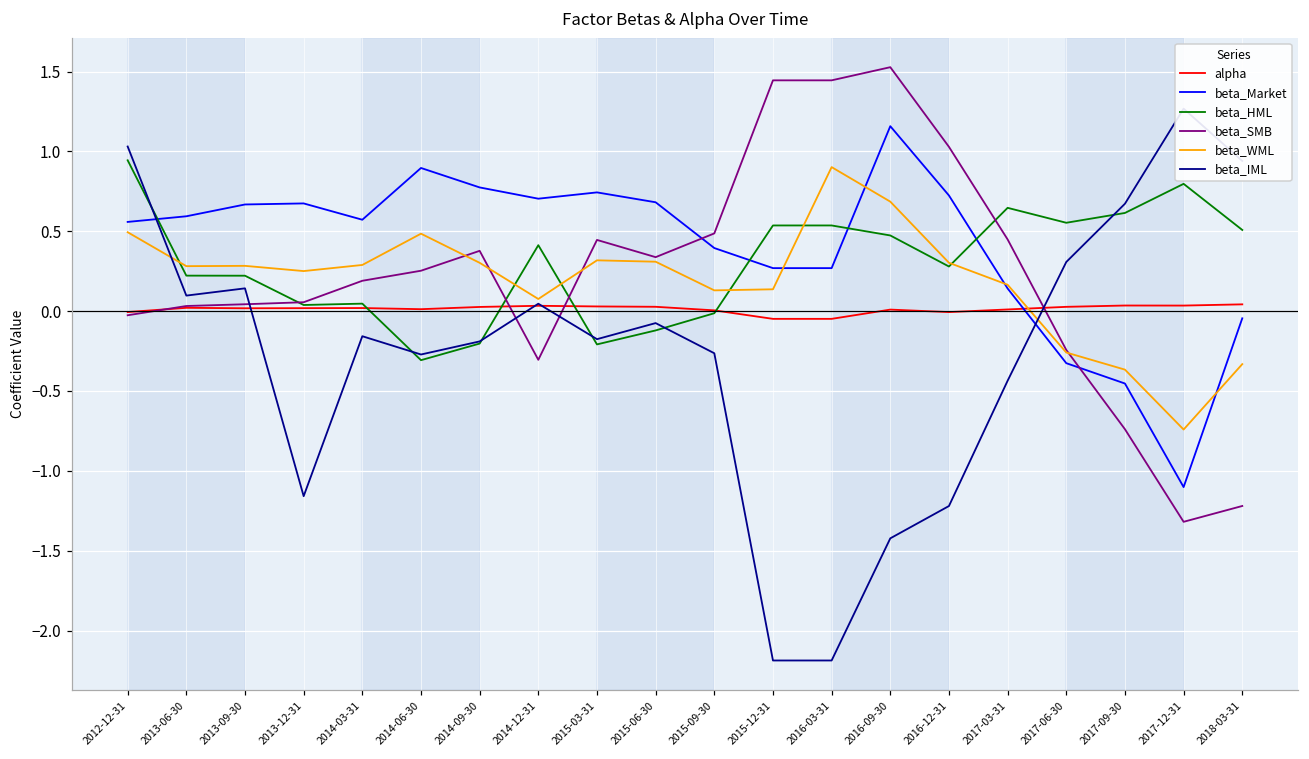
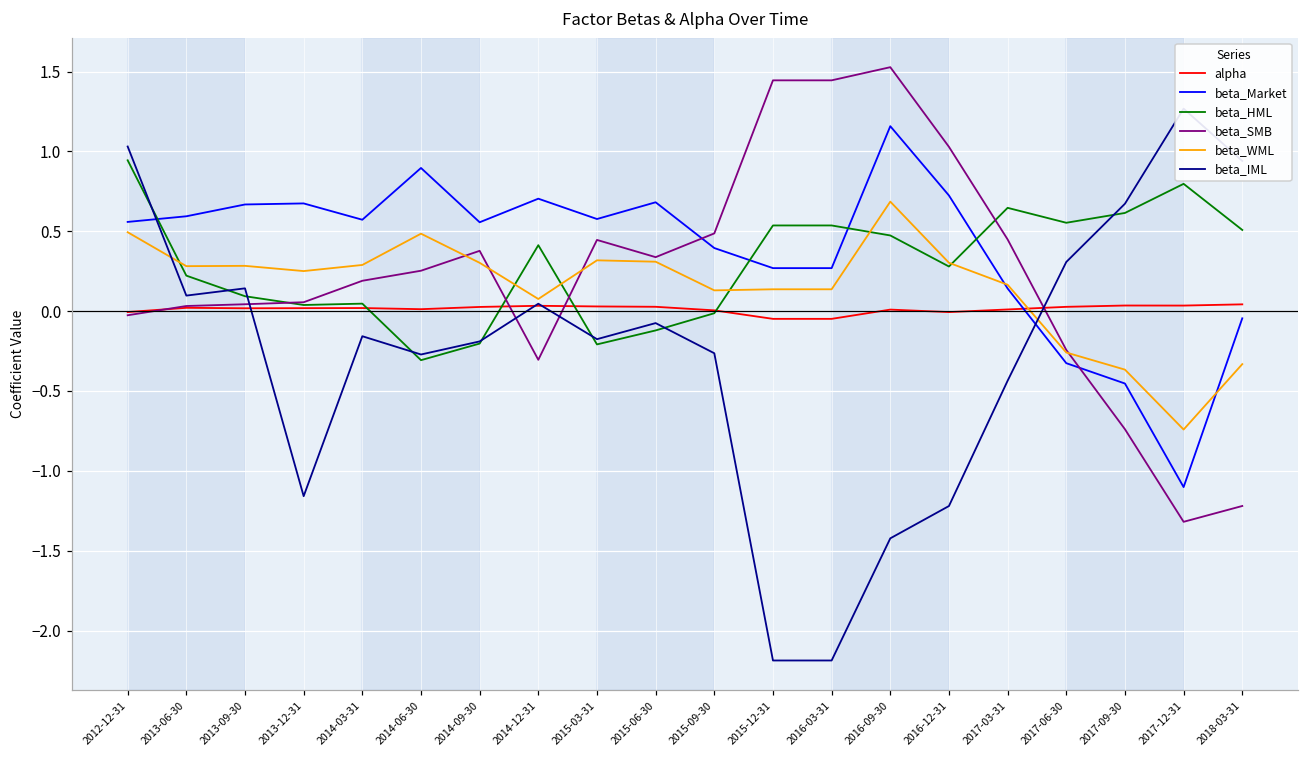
  {
    "alpha": {
      "2012-12-31": -0.01,
      "2013-09-30": 0.02,
      "2013-12-31": 0.02,
      "2014-03-31": 0.02,
      "2014-06-30": 0.01,
      "2014-09-30": 0.03,
      "2015-03-31": 0.03,
      "2015-06-30": 0.03,
      "2015-09-30": 0.00,
      "2015-12-31": -0.05,
      "2016-03-31": -0.05,
      "2016-09-30": 0.01,
      "2016-12-31": -0.01,
      "2017-03-31": 0.01,
      "2017-06-30": 0.03,
      "2017-09-30": 0.03,
      "2017-12-31": 0.03,
      "2018-03-31": 0.04
    },
    "beta_Market": {
      "2012-12-31": 0.56,
      "2013-06-30": 0.59,
      "2013-09-30": 0.67,
      "2013-12-31": 0.67,
      "2014-03-31": 0.57,
      "2014-06-30": 0.90,
-     "2014-09-30": 0.77,
+     "2014-09-30": 0.56,
      "2014-12-31": 0.70,
-     "2015-03-31": 0.74,
+     "2015-03-31": 0.58,
      "2015-06-30": 0.68,
      "2015-09-30": 0.39,
      "2015-12-31": 0.27,
      "2016-03-31": 0.27,
      "2016-09-30": 1.16,
      "2016-12-31": 0.72,
      "2017-03-31": 0.14,
      "2017-06-30": -0.33,
      "2017-09-30": -0.45,
      "2017-12-31": -1.10,
      "2018-03-31": -0.05
    },
    "beta_HML": {
      "2012-12-31": 0.94,
      "2013-06-30": 0.22,
-     "2013-09-30": 0.22,
+     "2013-09-30": 0.09,
      "2014-03-31": 0.05,
      "2014-06-30": -0.31,
      "2014-12-31": 0.41,
      "2015-03-31": -0.21,
      "2015-06-30": -0.12,
      "2015-09-30": -0.01,
      "2015-12-31": 0.54,
      "2016-03-31": 0.54,
      "2016-09-30": 0.47,
      "2016-12-31": 0.28,
      "2017-03-31": 0.65,
      "2017-06-30": 0.55,
      "2017-09-30": 0.61,
      "2017-12-31": 0.80,
      "2018-03-31": 0.51
    },
    "beta_SMB": {
      "2012-12-31": -0.03,
      "2013-09-30": 0.04,
      "2014-03-31": 0.19,
      "2014-06-30": 0.25,
      "2014-09-30": 0.38,
      "2014-12-31": -0.30,
      "2015-03-31": 0.45,
      "2015-06-30": 0.34,
      "2015-09-30": 0.49,
      "2015-12-31": 1.44,
      "2016-03-31": 1.44,
      "2016-09-30": 1.53,
      "2016-12-31": 1.03,
      "2017-03-31": 0.45,
      "2017-09-30": -0.74,
      "2017-12-31": -1.32,
      "2018-03-31": -1.22
    },
    "beta_WML": {
      "2012-12-31": 0.49,
      "2013-06-30": 0.28,
      "2013-09-30": 0.28,
      "2013-12-31": 0.25,
      "2014-03-31": 0.29,
      "2014-06-30": 0.48,
      "2014-09-30": 0.30,
      "2014-12-31": 0.08,
      "2015-03-31": 0.32,
      "2015-06-30": 0.31,
      "2015-09-30": 0.13,
      "2015-12-31": 0.14,
-     "2016-03-31": 0.90,
+     "2016-03-31": 0.14,
      "2016-09-30": 0.69,
      "2016-12-31": 0.30,
      "2017-03-31": 0.16,
      "2017-09-30": -0.37,
      "2017-12-31": -0.74,
      "2018-03-31": -0.33
    },
    "beta_IML": {
      "2012-12-31": 1.03,
      "2013-06-30": 0.10,
      "2013-09-30": 0.14,
      "2013-12-31": -1.16,
      "2014-03-31": -0.16,
      "2014-06-30": -0.27,
      "2015-03-31": -0.18,
      "2015-06-30": -0.08,
      "2015-09-30": -0.26,
      "2015-12-31": -2.19,
      "2016-03-31": -2.19,
      "2016-09-30": -1.42,
      "2016-12-31": -1.22,
      "2017-03-31": -0.44,
      "2017-06-30": 0.31,
      "2017-09-30": 0.67
    }
  }
